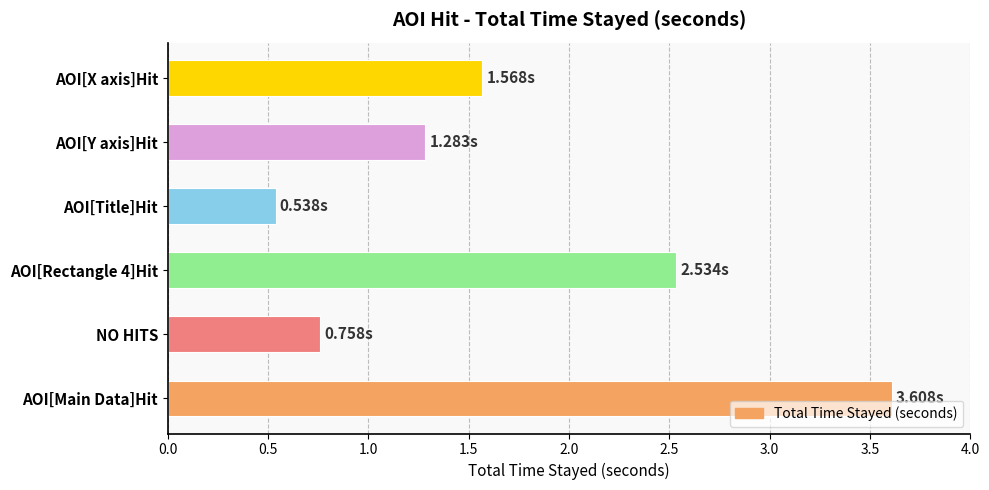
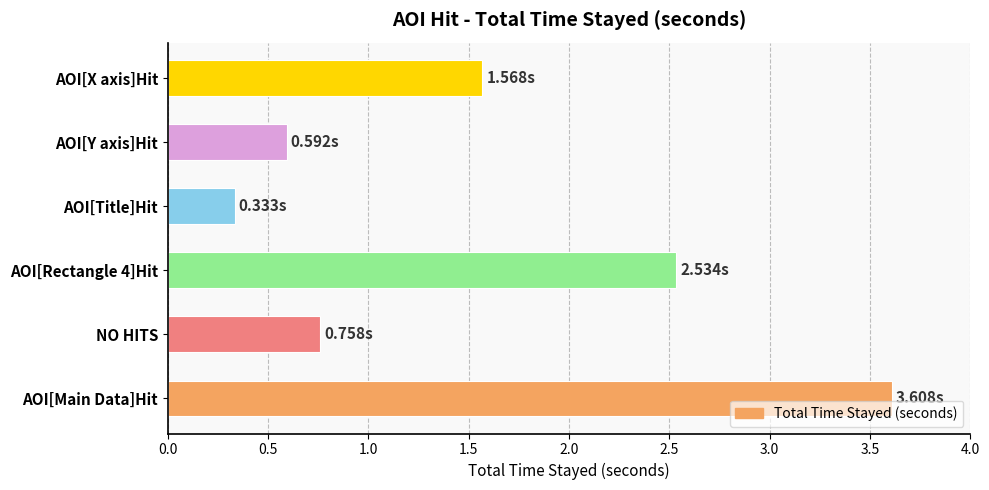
  {
    "AOI[X axis]Hit": "1.568s",
-   "AOI[Y axis]Hit": "1.283s",
-   "AOI[Title]Hit": "0.538s",
+   "AOI[Y axis]Hit": "0.592s",
+   "AOI[Title]Hit": "0.333s",
    "AOI[Rectangle 4]Hit": "2.534s",
    "NO HITS": "0.758s"
  }
